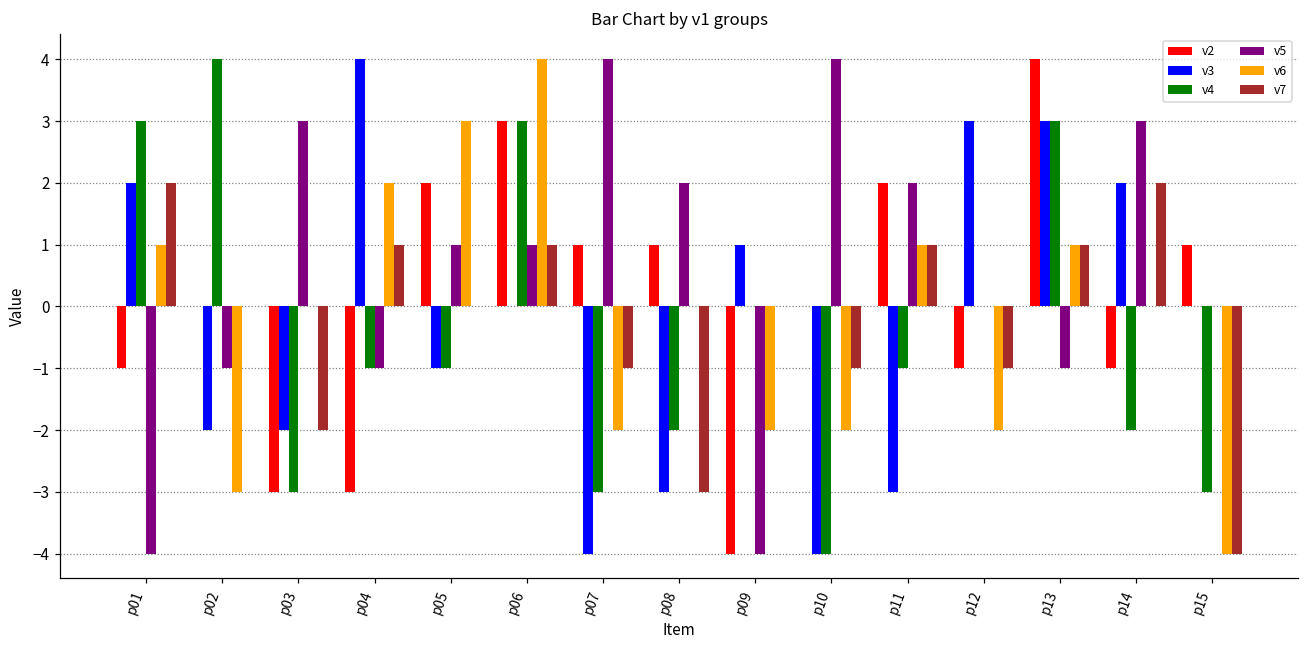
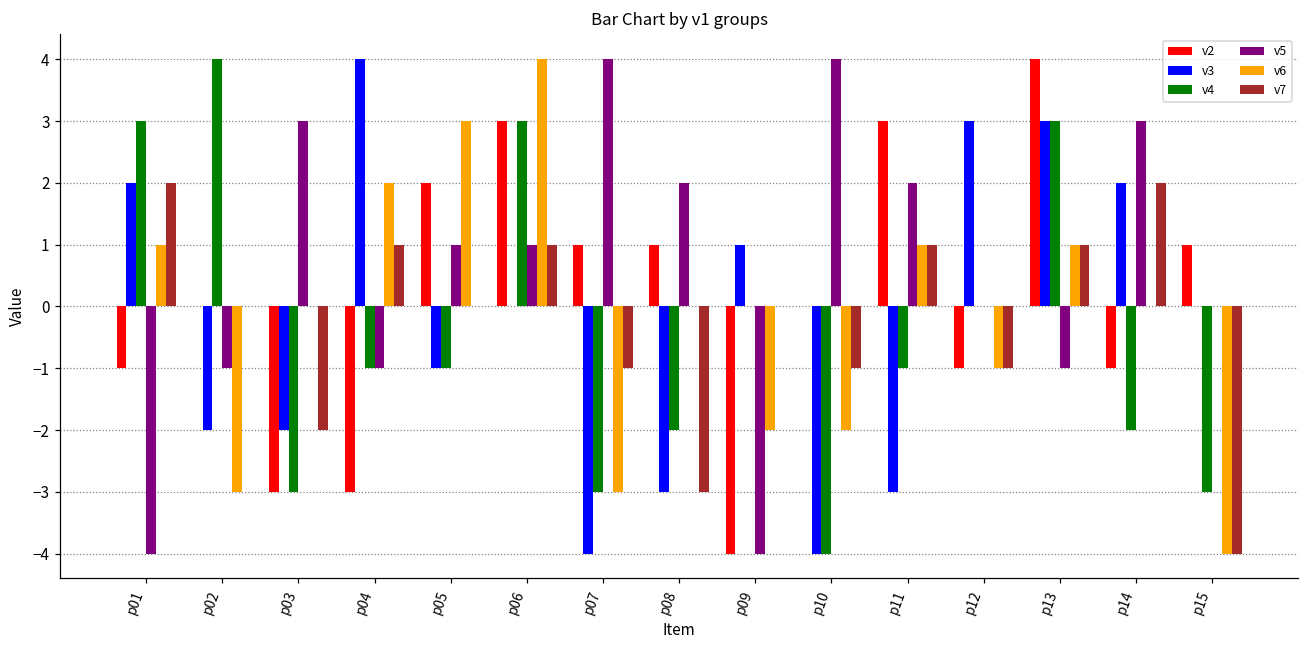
  {
    "v2": {
      "p01": -1,
      "p02": 0,
      "p03": -3,
      "p04": -3,
      "p05": 2,
      "p06": 3,
      "p07": 1,
      "p08": 1,
      "p09": -4,
      "p10": 0,
-     "p11": 2,
+     "p11": 3,
      "p12": -1,
      "p13": 4,
      "p14": -1,
      "p15": 1
    },
    "v3": {
      "p01": 2,
      "p02": -2,
      "p03": -2,
      "p04": 4,
      "p05": -1,
      "p06": 0,
      "p07": -4,
      "p08": -3,
      "p09": 1,
      "p10": -4,
      "p11": -3,
      "p12": 3,
      "p13": 3,
      "p14": 2,
      "p15": 0
    },
    "v4": {
      "p01": 3,
      "p02": 4,
      "p03": -3,
      "p04": -1,
      "p05": -1,
      "p06": 3,
      "p07": -3,
      "p08": -2,
      "p09": 0,
      "p10": -4,
      "p11": -1,
      "p12": 0,
      "p13": 3,
      "p14": -2,
      "p15": -3
    },
    "v5": {
      "p01": -4,
      "p02": -1,
      "p03": 3,
      "p04": -1,
      "p05": 1,
      "p06": 1,
      "p07": 4,
      "p08": 2,
      "p09": -4,
      "p10": 4,
      "p11": 2,
      "p12": 0,
      "p13": -1,
      "p14": 3,
      "p15": 0
    },
    "v6": {
      "p01": 1,
      "p02": -3,
      "p03": 0,
      "p04": 2,
      "p05": 3,
      "p06": 4,
-     "p07": -2,
+     "p07": -3,
      "p08": 0,
      "p09": -2,
      "p10": -2,
      "p11": 1,
-     "p12": -2,
+     "p12": -1,
      "p13": 1,
      "p14": 0,
      "p15": -4
    },
    "v7": {
      "p01": 2,
      "p02": 0,
      "p03": -2,
      "p04": 1,
      "p05": 0,
      "p06": 1,
      "p07": -1,
      "p08": -3,
      "p09": 0,
      "p10": -1,
      "p11": 1,
      "p12": -1,
      "p13": 1,
      "p14": 2,
      "p15": -4
    }
  }
